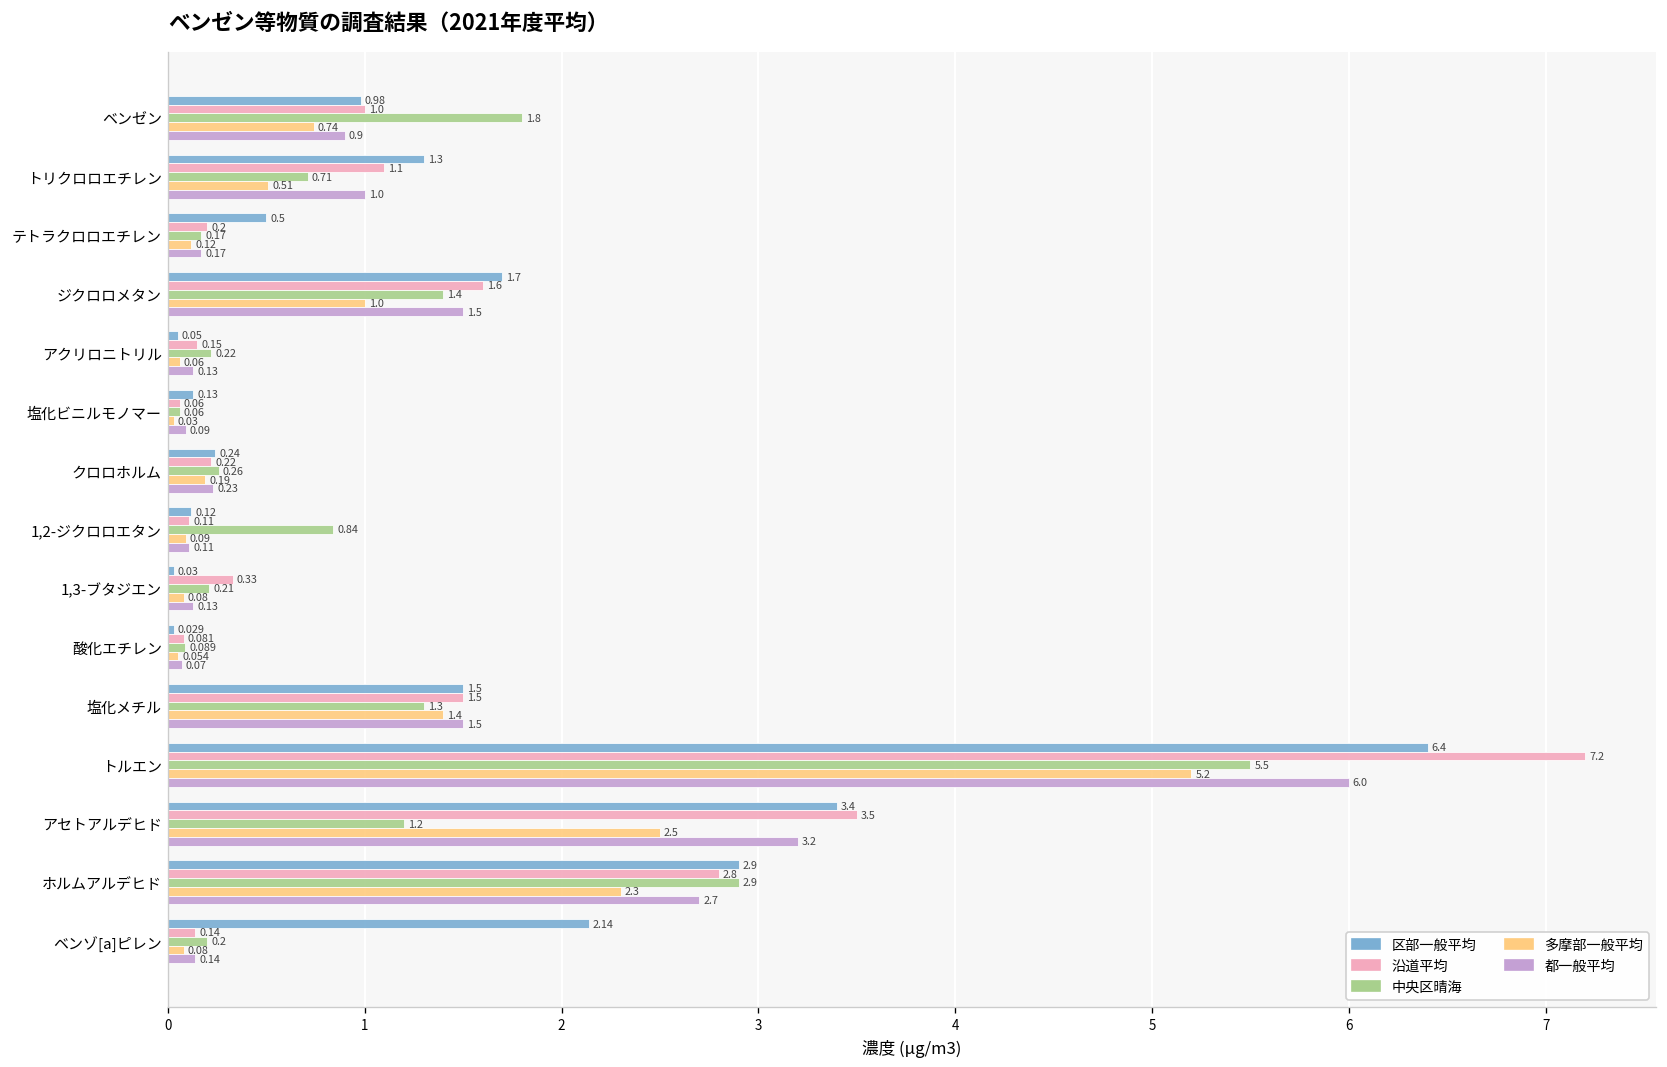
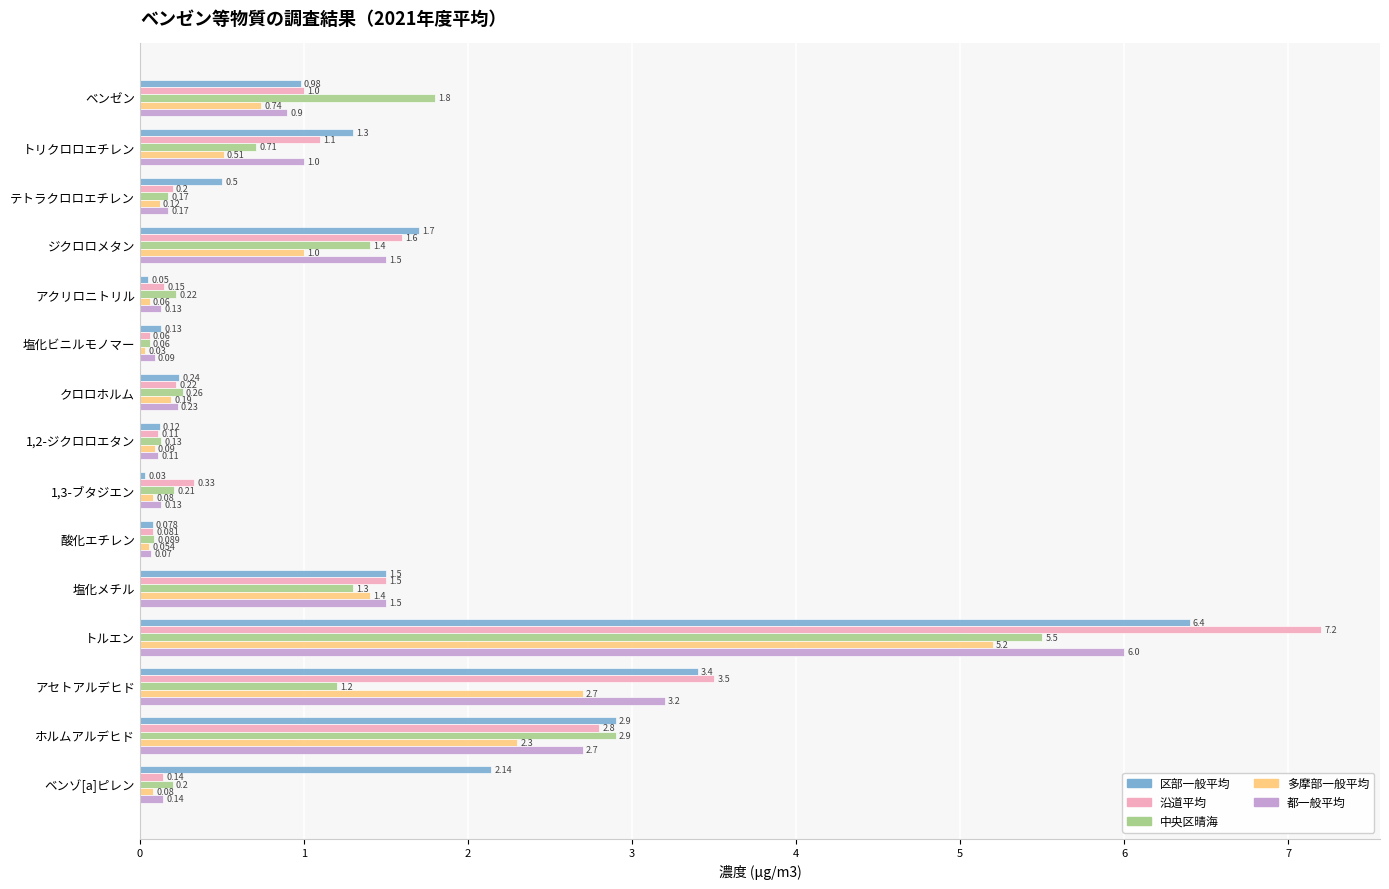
  {
    "区部一般平均": {
      "ベンゼン": 0.98,
      "トリクロロエチレン": 1.3,
      "テトラクロロエチレン": 0.5,
      "ジクロロメタン": 1.7,
      "アクリロニトリル": 0.05,
      "塩化ビニルモノマー": 0.13,
      "1,3-ブタジエン": 0.03,
-     "酸化エチレン": 0.029,
+     "酸化エチレン": 0.078,
      "トルエン": 6.4,
      "アセトアルデヒド": 3.4,
      "ホルムアルデヒド": 2.9,
      "ベンゾ[a]ピレン": 2.14
    },
    "中央区晴海": {
      "ベンゼン": 1.8,
      "トリクロロエチレン": 0.71,
      "テトラクロロエチレン": 0.17,
      "ジクロロメタン": 1.4,
      "アクリロニトリル": 0.22,
      "クロロホルム": 0.26,
-     "1,2-ジクロロエタン": 0.84,
+     "1,2-ジクロロエタン": 0.13,
      "1,3-ブタジエン": 0.21,
      "塩化メチル": 1.3,
      "トルエン": 5.5,
      "アセトアルデヒド": 1.2,
      "ホルムアルデヒド": 2.9,
      "ベンゾ[a]ピレン": 0.2
    },
    "多摩部一般平均": {
      "ベンゼン": 0.74,
      "トリクロロエチレン": 0.51,
      "テトラクロロエチレン": 0.12,
      "ジクロロメタン": 1.0,
      "アクリロニトリル": 0.06,
      "塩化ビニルモノマー": 0.03,
      "クロロホルム": 0.19,
      "1,2-ジクロロエタン": 0.09,
      "1,3-ブタジエン": 0.08,
      "酸化エチレン": 0.054,
      "塩化メチル": 1.4,
      "トルエン": 5.2,
-     "アセトアルデヒド": 2.5,
+     "アセトアルデヒド": 2.7,
      "ホルムアルデヒド": 2.3,
      "ベンゾ[a]ピレン": 0.08
    }
  }
